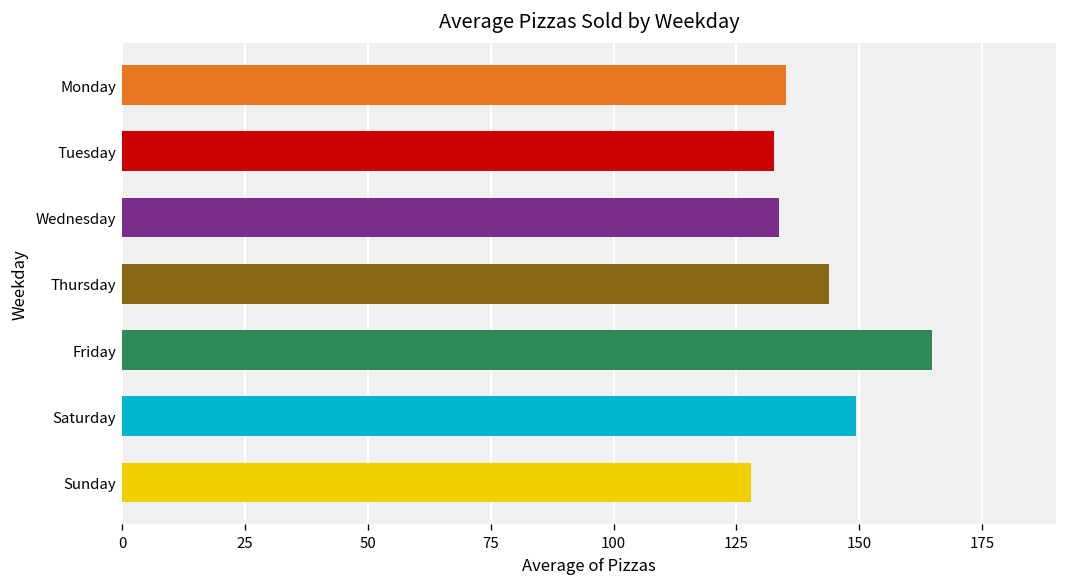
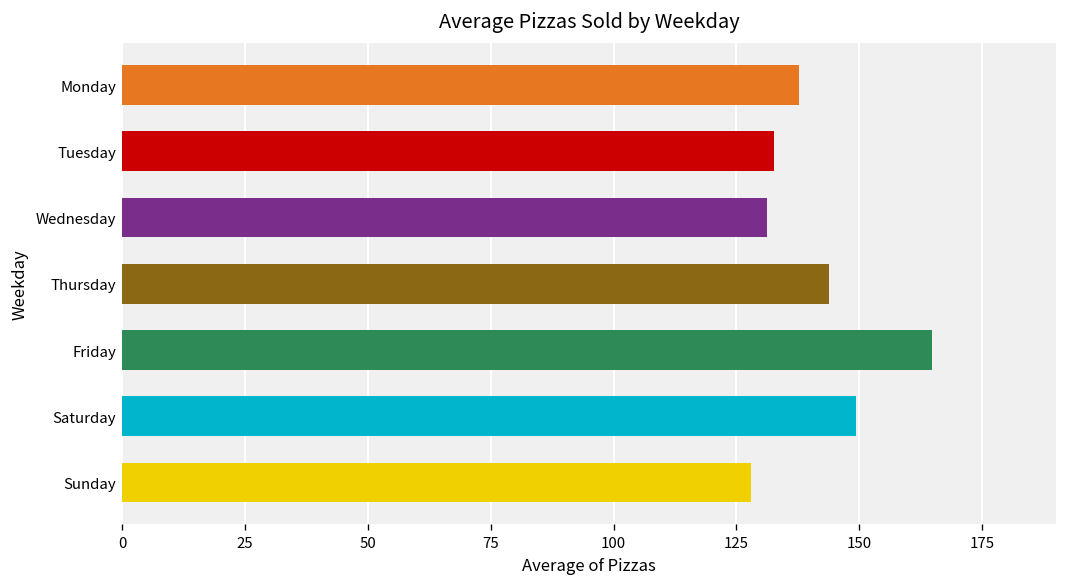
  {
-   "Monday": 135,
+   "Monday": 138,
    "Tuesday": 133,
-   "Wednesday": 134,
+   "Wednesday": 131,
    "Thursday": 144,
    "Friday": 165,
    "Saturday": 149,
    "Sunday": 128
  }
